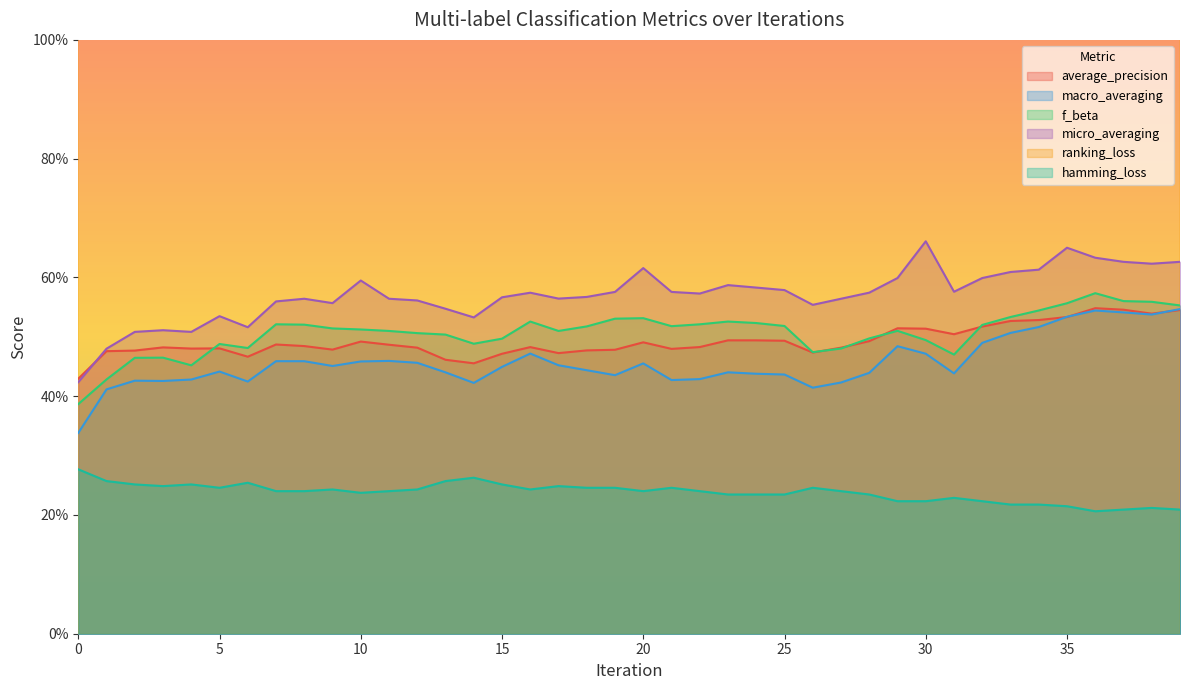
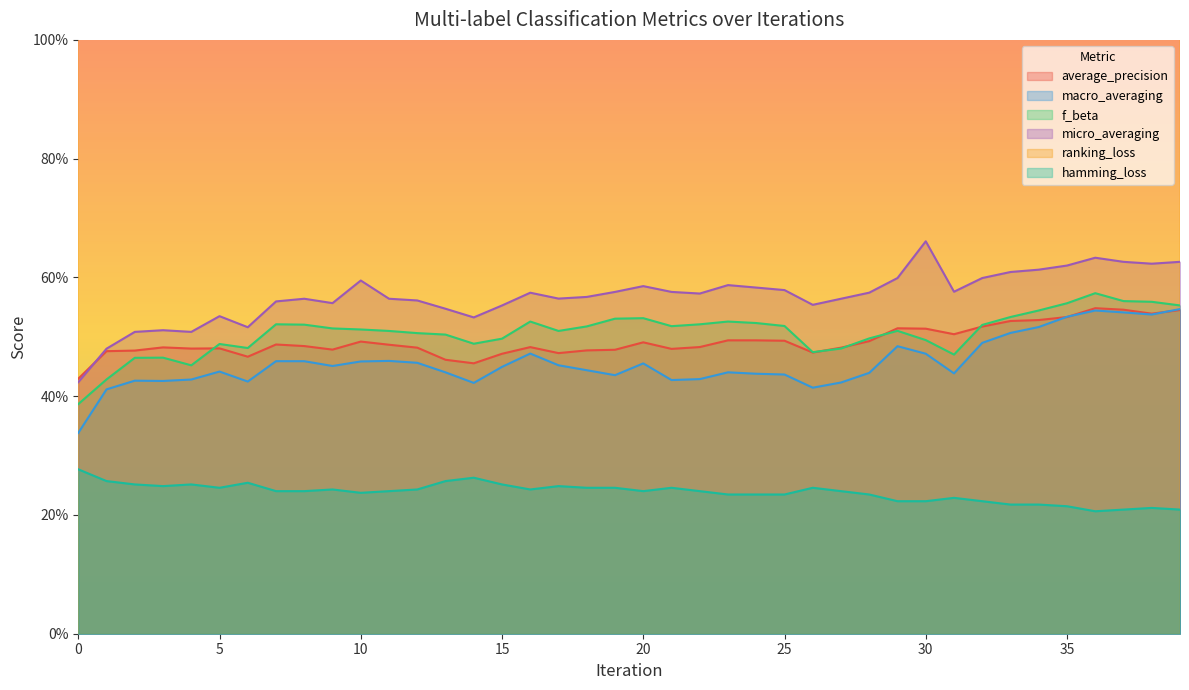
  {
    "micro_averaging": {
      "0": "42%",
      "5": "53%",
      "10": "59%",
-     "15": "57%",
-     "20": "62%",
+     "15": "55%",
+     "20": "59%",
      "25": "58%",
      "30": "66%",
-     "35": "65%"
+     "35": "62%"
    }
  }
